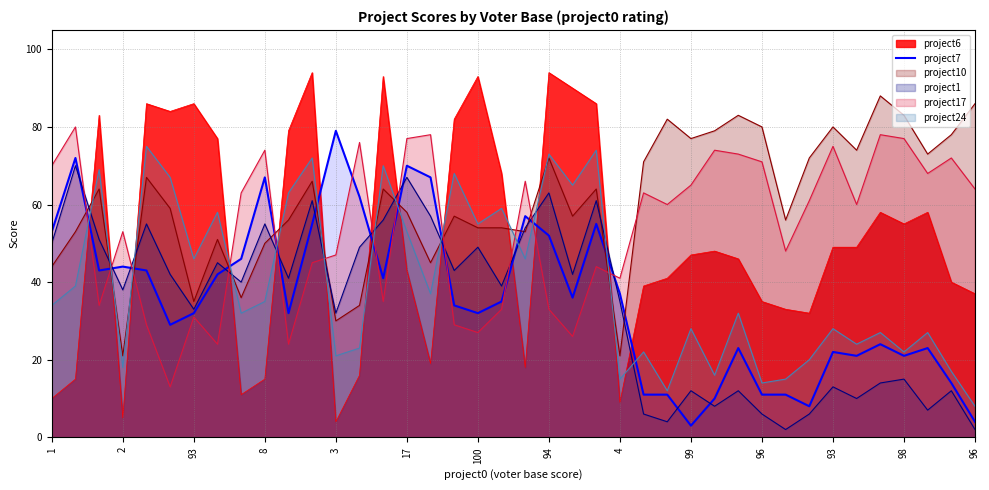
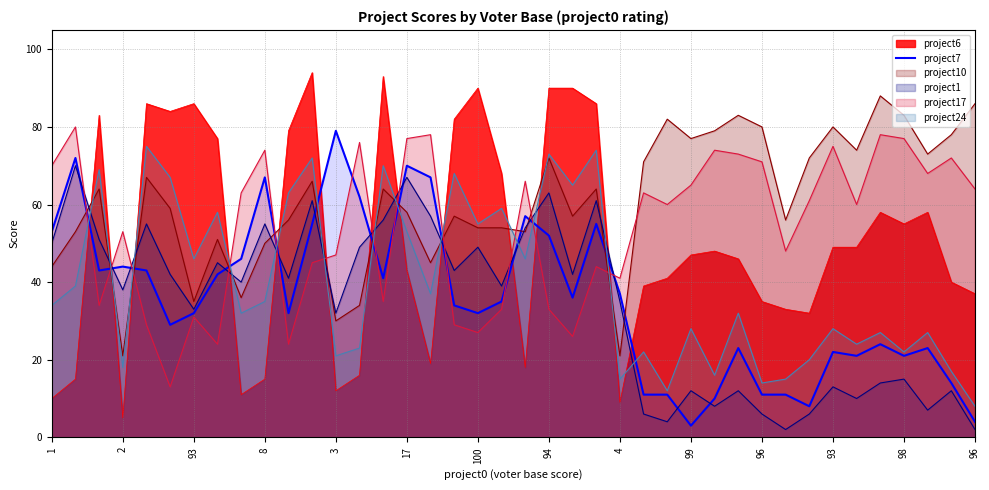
  {
    "project6": {
-     "3": 4,
-     "100": 93,
-     "94": 94,
+     "3": 12,
+     "100": 90,
+     "94": 90,
      "99": 47,
      "98": 55
    },
    "project7": {
      "3": 79,
      "100": 32,
      "94": 52,
      "99": 3,
      "98": 21
    }
  }
